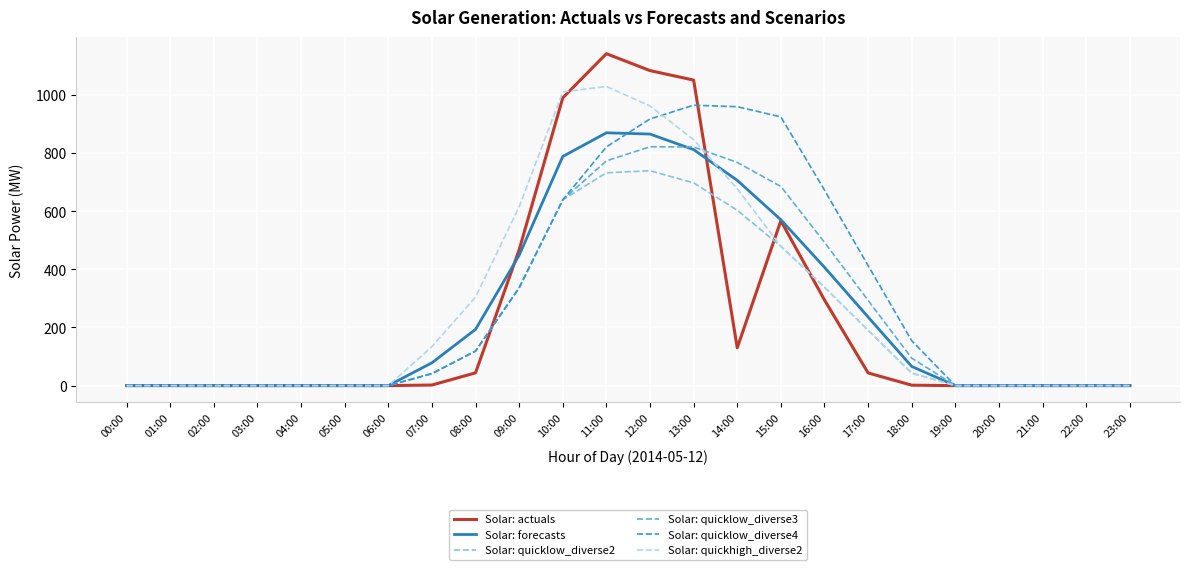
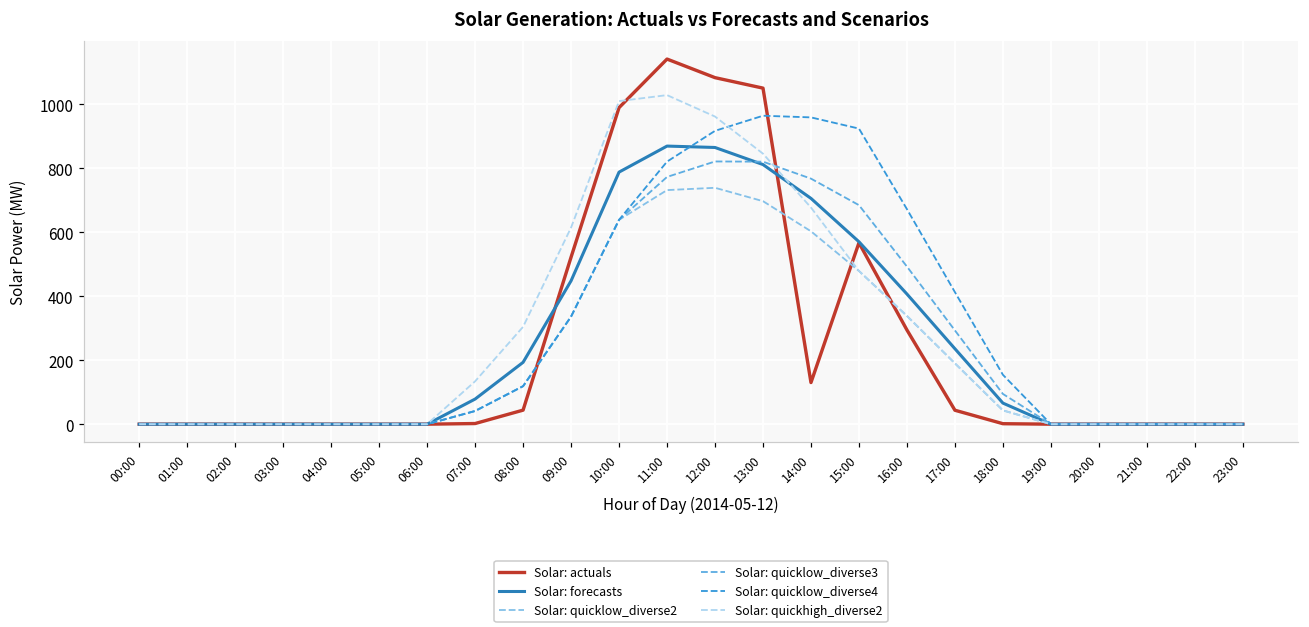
  {
    "Solar: actuals": {
      "07:00": 0,
      "08:00": 40,
-     "09:00": 470,
+     "09:00": 520,
      "10:00": 990,
      "11:00": 1140,
      "12:00": 1080,
      "13:00": 1050,
      "14:00": 130,
      "16:00": 290,
      "17:00": 40,
      "18:00": 0
    }
  }
